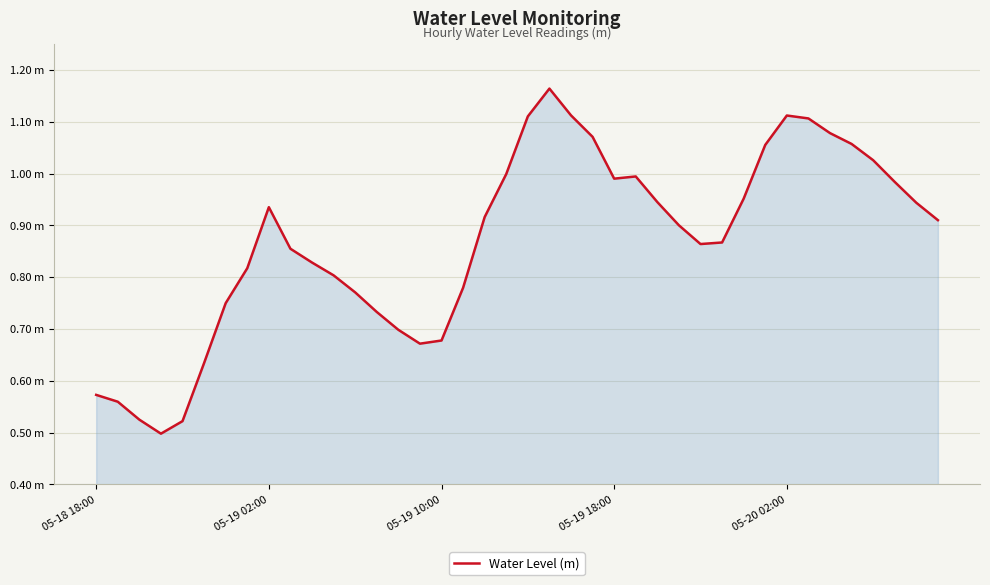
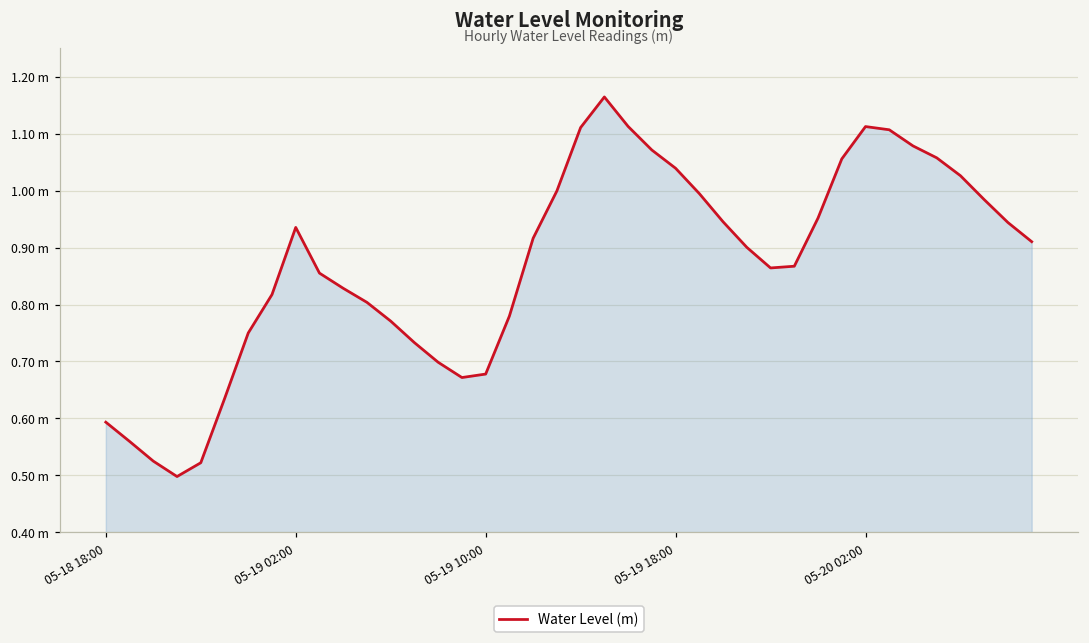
  {
-   "05-18 18:00": "0.57 m",
+   "05-18 18:00": "0.59 m",
    "05-19 02:00": "0.94 m",
    "05-19 10:00": "0.68 m",
-   "05-19 18:00": "0.99 m",
+   "05-19 18:00": "1.04 m",
    "05-20 02:00": "1.11 m"
  }
